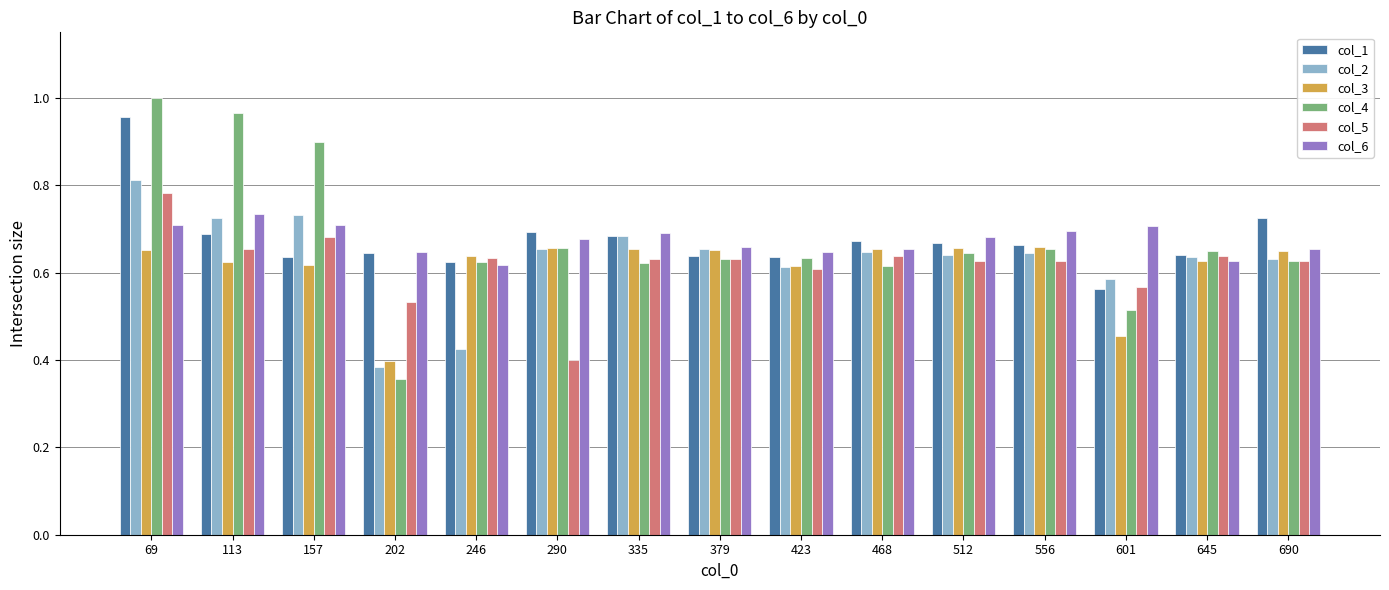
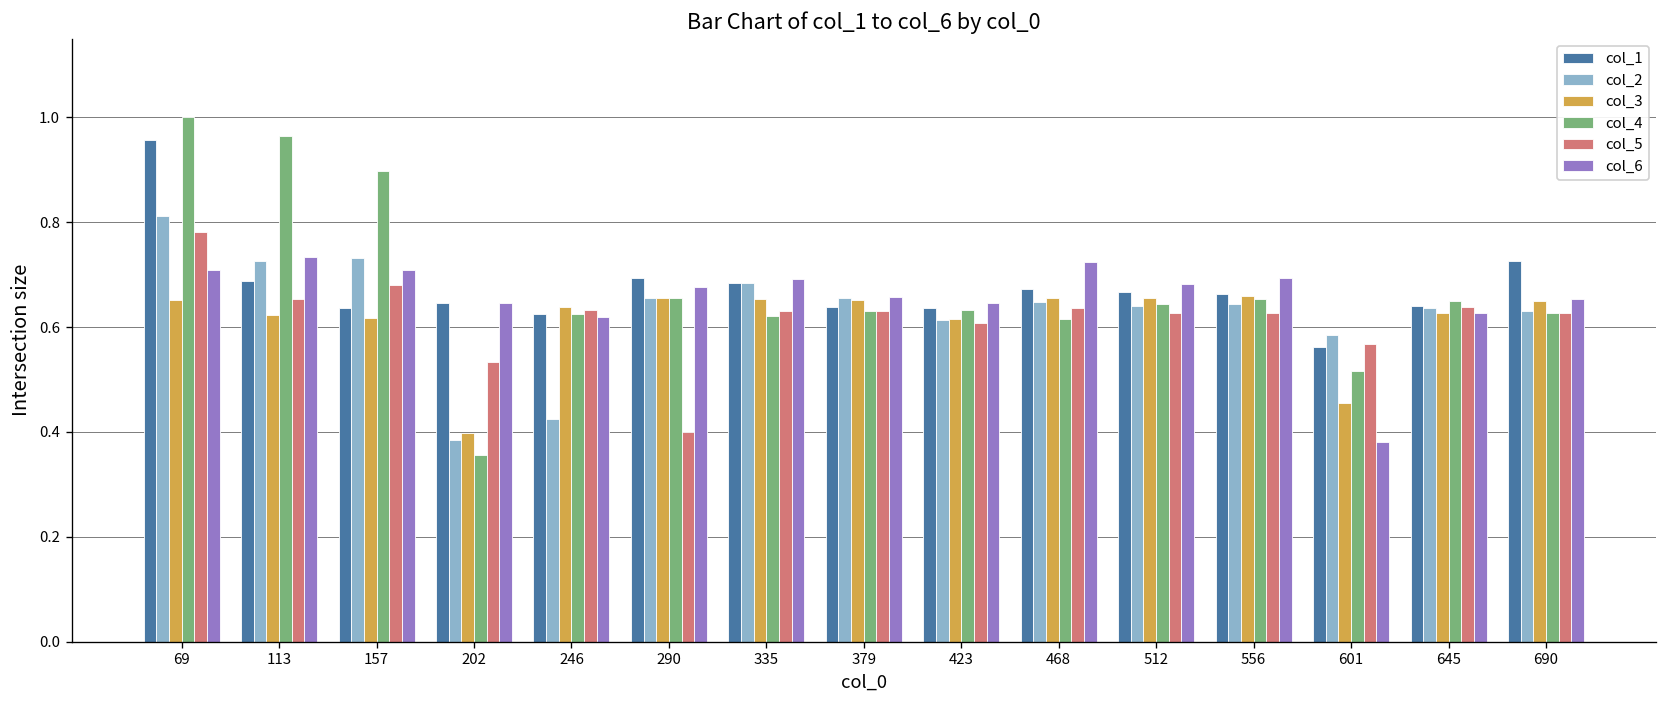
  {
    "col_1": {
      "69": 0.96,
      "113": 0.69,
      "157": 0.64,
      "202": 0.65,
      "246": 0.63,
      "290": 0.69,
      "335": 0.68,
      "379": 0.64,
      "423": 0.64,
      "468": 0.67,
      "512": 0.67,
      "556": 0.66,
      "601": 0.56,
      "645": 0.64,
      "690": 0.73
    },
    "col_2": {
      "69": 0.81,
      "113": 0.73,
      "157": 0.73,
      "202": 0.38,
      "246": 0.43,
      "290": 0.65,
      "335": 0.68,
      "379": 0.65,
      "423": 0.61,
      "468": 0.65,
      "512": 0.64,
      "556": 0.64,
      "601": 0.59,
      "645": 0.64,
      "690": 0.63
    },
    "col_3": {
      "69": 0.65,
      "113": 0.62,
      "157": 0.62,
      "202": 0.40,
      "246": 0.64,
      "290": 0.66,
      "335": 0.65,
      "379": 0.65,
      "423": 0.62,
      "468": 0.65,
      "512": 0.66,
      "556": 0.66,
      "601": 0.45,
      "645": 0.63,
      "690": 0.65
    },
    "col_4": {
      "69": 1.00,
      "113": 0.96,
      "157": 0.90,
      "202": 0.36,
      "246": 0.63,
      "290": 0.66,
      "335": 0.62,
      "379": 0.63,
      "423": 0.63,
      "468": 0.61,
      "512": 0.64,
      "556": 0.65,
      "601": 0.52,
      "645": 0.65,
      "690": 0.63
    },
    "col_5": {
      "69": 0.78,
      "113": 0.65,
      "157": 0.68,
      "202": 0.53,
      "246": 0.63,
      "290": 0.40,
      "335": 0.63,
      "379": 0.63,
      "423": 0.61,
      "468": 0.64,
      "512": 0.63,
      "556": 0.63,
      "601": 0.57,
      "645": 0.64,
      "690": 0.63
    },
    "col_6": {
      "69": 0.71,
      "113": 0.73,
      "157": 0.71,
      "202": 0.65,
      "246": 0.62,
      "290": 0.68,
      "335": 0.69,
      "379": 0.66,
      "423": 0.65,
-     "468": 0.65,
+     "468": 0.72,
      "512": 0.68,
      "556": 0.69,
-     "601": 0.71,
+     "601": 0.38,
      "645": 0.63,
      "690": 0.65
    }
  }
